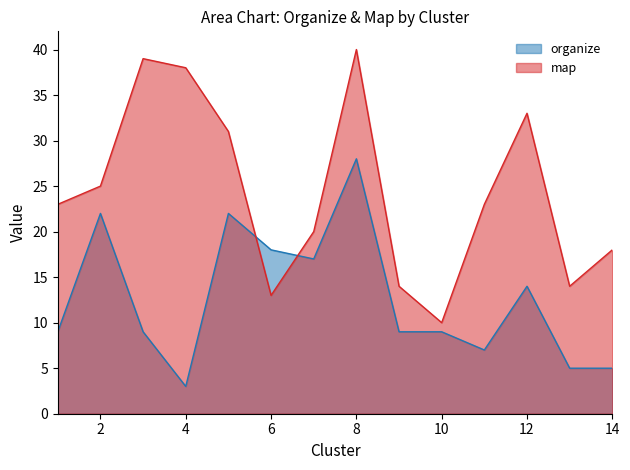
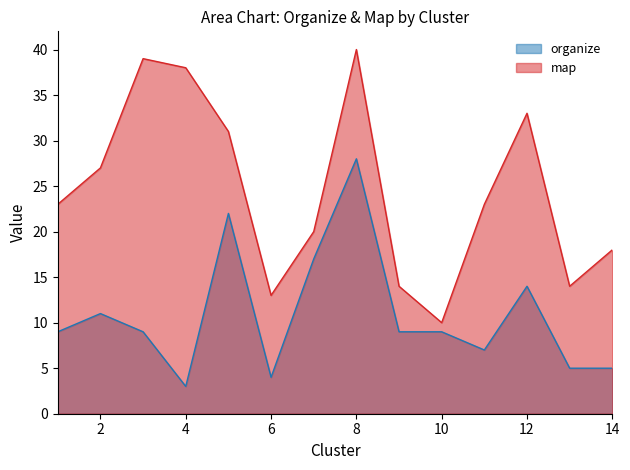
  {
    "organize": {
-     "2": 22,
+     "2": 11,
      "4": 3,
-     "6": 18,
+     "6": 4,
      "8": 28,
      "10": 9,
      "12": 14,
      "14": 5
    },
    "map": {
-     "2": 25,
+     "2": 27,
      "4": 38,
      "6": 13,
      "8": 40,
      "10": 10,
      "12": 33,
      "14": 18
    }
  }
